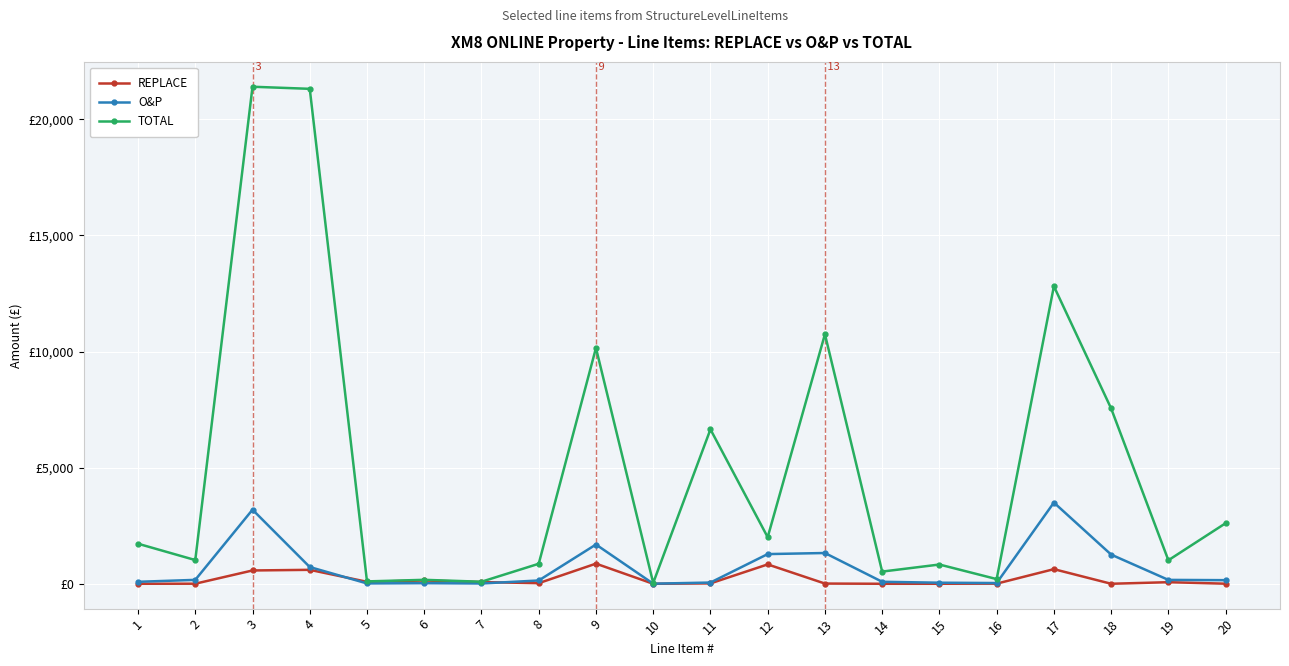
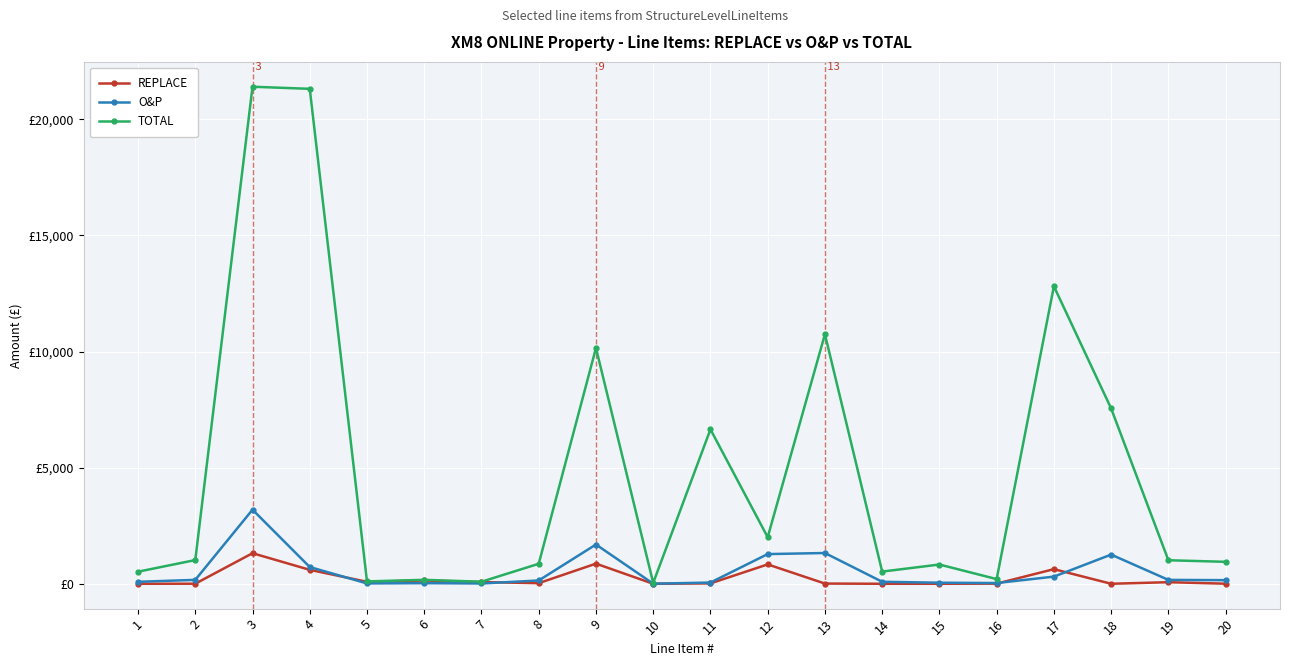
  {
    "REPLACE": {
      "2": "£0",
-     "3": "£600",
+     "3": "£1,300",
      "4": "£600",
      "8": "£0",
      "9": "£900",
      "12": "£800",
      "13": "£0",
      "17": "£600",
      "18": "£0",
      "20": "£0"
    },
    "O&P": {
      "2": "£200",
      "3": "£3,200",
      "4": "£700",
      "6": "£0",
      "8": "£100",
      "9": "£1,700",
      "12": "£1,300",
      "13": "£1,300",
-     "17": "£3,500",
+     "17": "£300",
      "18": "£1,300",
      "20": "£200"
    },
    "TOTAL": {
-     "1": "£1,700",
+     "1": "£500",
      "2": "£1,000",
      "4": "£21,300",
      "8": "£900",
      "9": "£10,200",
      "11": "£6,700",
      "12": "£2,000",
      "13": "£10,700",
      "14": "£500",
      "15": "£800",
      "16": "£200",
      "17": "£12,800",
      "18": "£7,600",
      "19": "£1,000",
-     "20": "£2,600"
+     "20": "£900"
    }
  }
